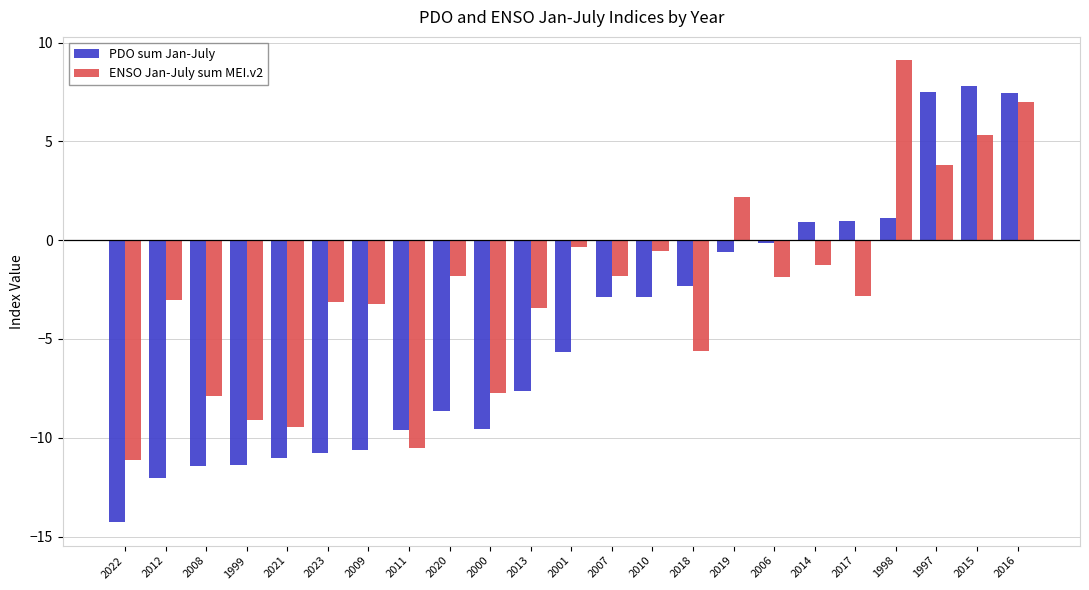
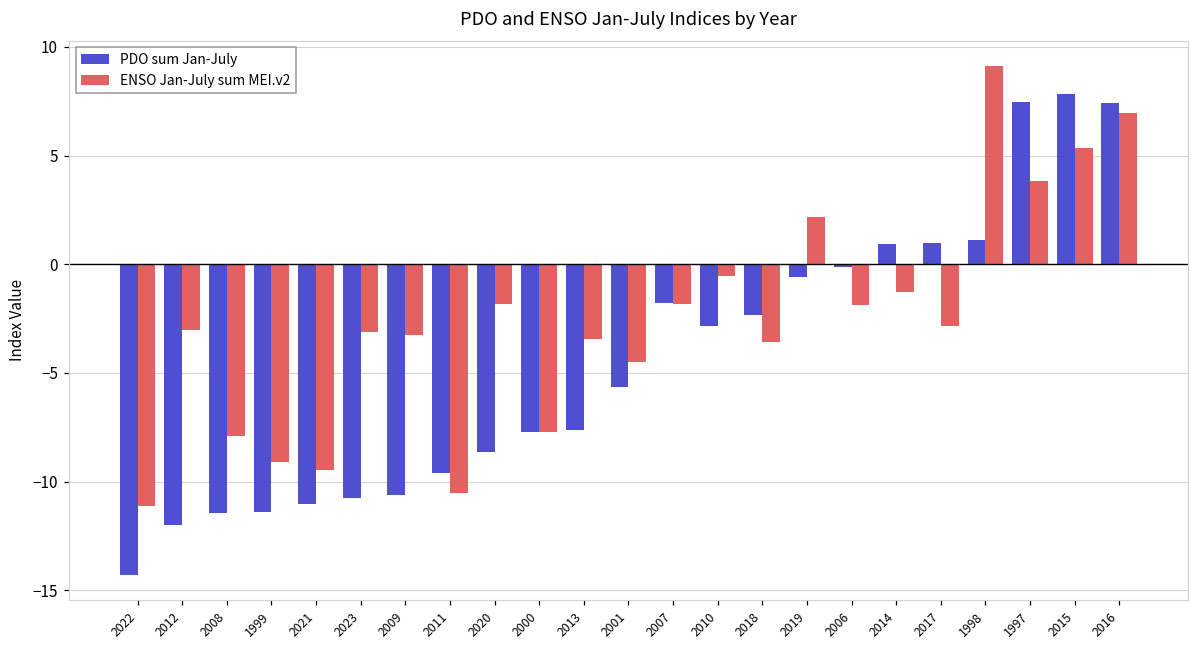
  {
    "PDO sum Jan-July": {
      "2022": -14.3,
      "2012": -12.0,
      "2008": -11.4,
      "1999": -11.4,
      "2021": -11.0,
      "2023": -10.8,
      "2009": -10.6,
      "2011": -9.6,
      "2020": -8.7,
-     "2000": -9.6,
+     "2000": -7.7,
      "2013": -7.7,
      "2001": -5.7,
-     "2007": -2.9,
+     "2007": -1.8,
      "2010": -2.9,
      "2018": -2.3,
      "2019": -0.6,
      "2006": -0.1,
      "2014": 0.9,
      "2017": 1.0,
      "1998": 1.1,
      "1997": 7.5,
      "2015": 7.8,
      "2016": 7.4
    },
    "ENSO Jan-July sum MEI.v2": {
      "2022": -11.1,
      "2012": -3.0,
      "2008": -7.9,
      "1999": -9.1,
      "2021": -9.5,
      "2023": -3.1,
      "2009": -3.2,
      "2011": -10.5,
      "2020": -1.8,
      "2000": -7.7,
      "2013": -3.4,
-     "2001": -0.3,
+     "2001": -4.5,
      "2007": -1.8,
      "2010": -0.6,
-     "2018": -5.6,
+     "2018": -3.6,
      "2019": 2.2,
      "2006": -1.9,
      "2014": -1.3,
      "2017": -2.8,
      "1998": 9.1,
      "1997": 3.8,
      "2015": 5.3,
      "2016": 7.0
    }
  }
